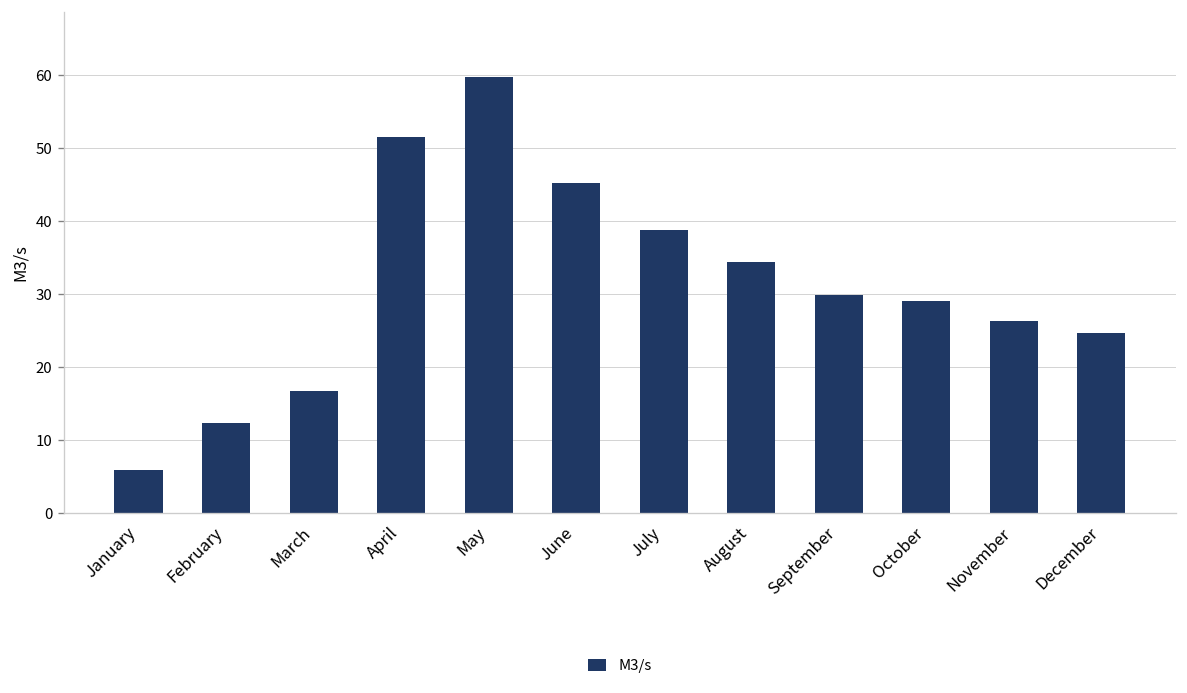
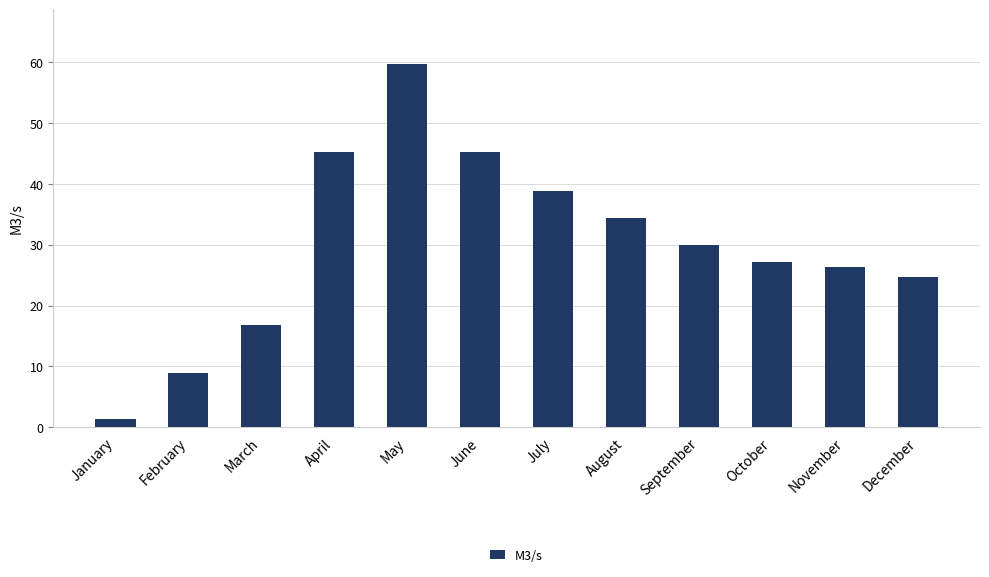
  {
-   "January": 6,
-   "February": 12,
+   "January": 1,
+   "February": 9,
    "March": 17,
-   "April": 52,
+   "April": 45,
    "May": 60,
    "June": 45,
    "July": 39,
    "August": 34,
    "September": 30,
-   "October": 29,
+   "October": 27,
    "November": 26,
    "December": 25
  }
